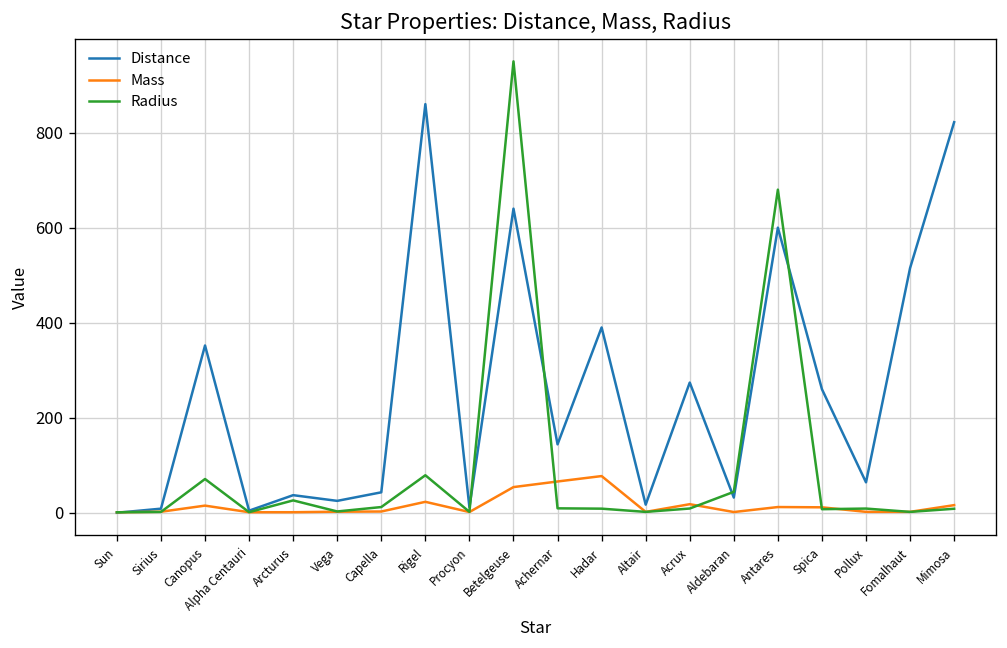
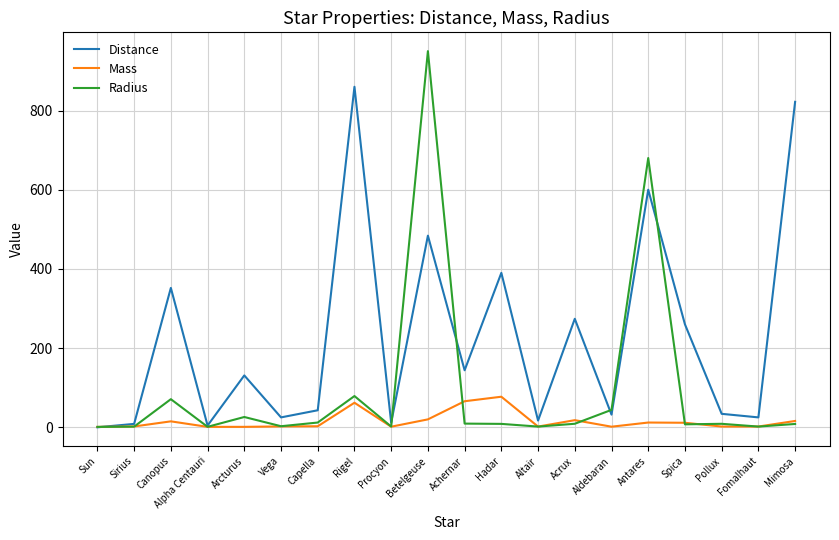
  {
    "Distance": {
      "Sirius": 10,
      "Canopus": 350,
-     "Arcturus": 40,
+     "Arcturus": 130,
      "Vega": 30,
      "Capella": 40,
      "Rigel": 860,
      "Procyon": 10,
-     "Betelgeuse": 640,
+     "Betelgeuse": 480,
      "Achernar": 140,
      "Hadar": 390,
      "Altair": 20,
      "Acrux": 270,
      "Aldebaran": 30,
      "Antares": 600,
      "Spica": 260,
-     "Pollux": 60,
-     "Fomalhaut": 520,
+     "Pollux": 30,
+     "Fomalhaut": 30,
      "Mimosa": 820
    },
    "Mass": {
      "Canopus": 20,
      "Arcturus": 0,
      "Capella": 0,
-     "Rigel": 20,
-     "Betelgeuse": 50,
+     "Rigel": 60,
+     "Betelgeuse": 20,
      "Achernar": 70,
      "Hadar": 80,
      "Acrux": 20,
      "Aldebaran": 0,
      "Antares": 10,
      "Pollux": 0,
      "Mimosa": 20
    },
    "Radius": {
      "Canopus": 70,
      "Arcturus": 30,
      "Capella": 10,
      "Rigel": 80,
      "Betelgeuse": 950,
      "Achernar": 10,
      "Hadar": 10,
      "Acrux": 10,
      "Aldebaran": 40,
      "Antares": 680,
      "Pollux": 10,
      "Mimosa": 10
    }
  }
